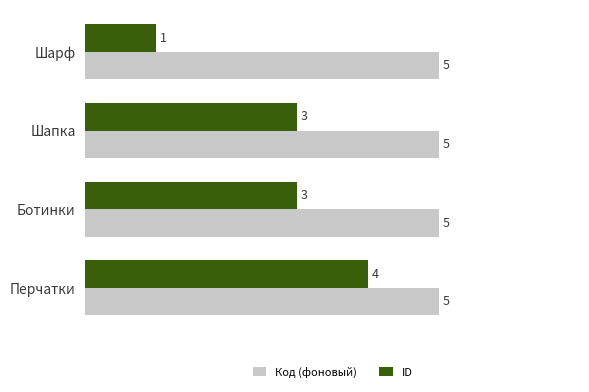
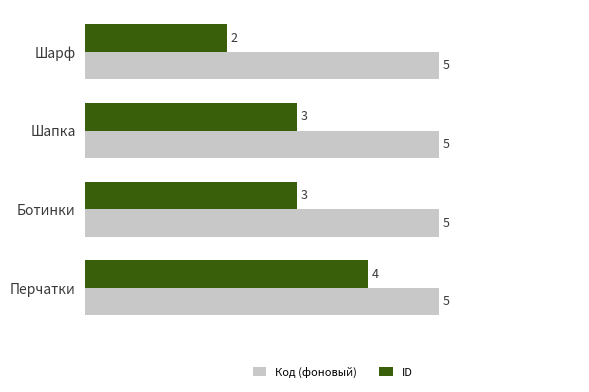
  {
    "Код (фоновый)": {
      "Шарф": 5,
      "Шапка": 5,
      "Ботинки": 5,
      "Перчатки": 5
    },
    "ID": {
-     "Шарф": 1,
+     "Шарф": 2,
      "Шапка": 3,
      "Ботинки": 3,
      "Перчатки": 4
    }
  }
